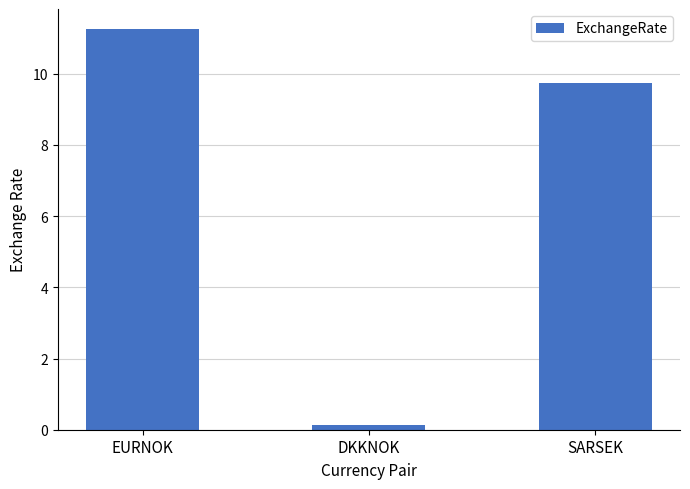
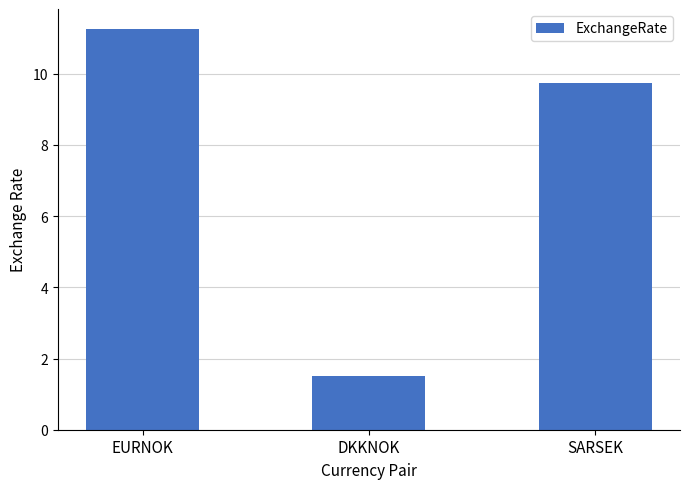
  {
    "EURNOK": 11.3,
-   "DKKNOK": 0.1,
+   "DKKNOK": 1.5,
    "SARSEK": 9.7
  }
